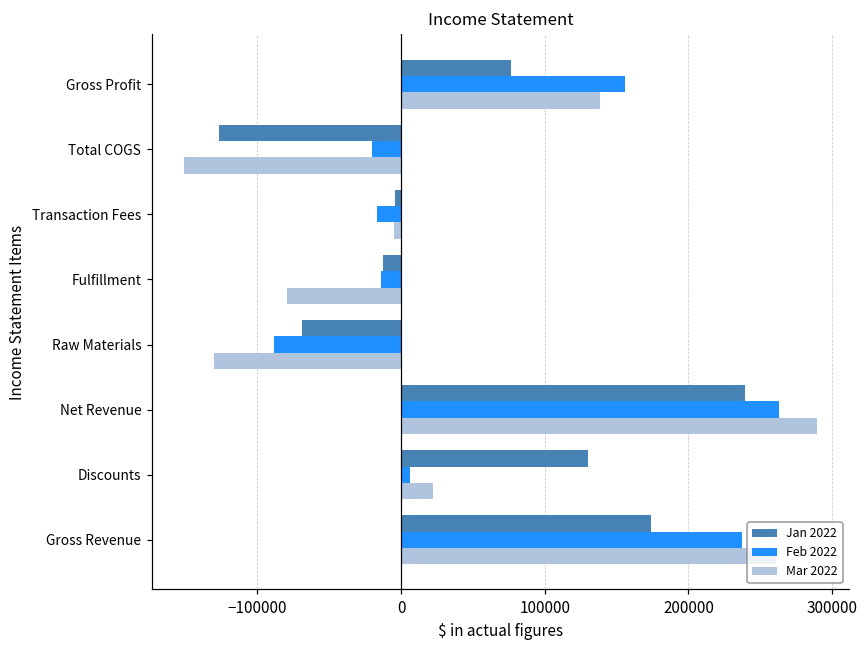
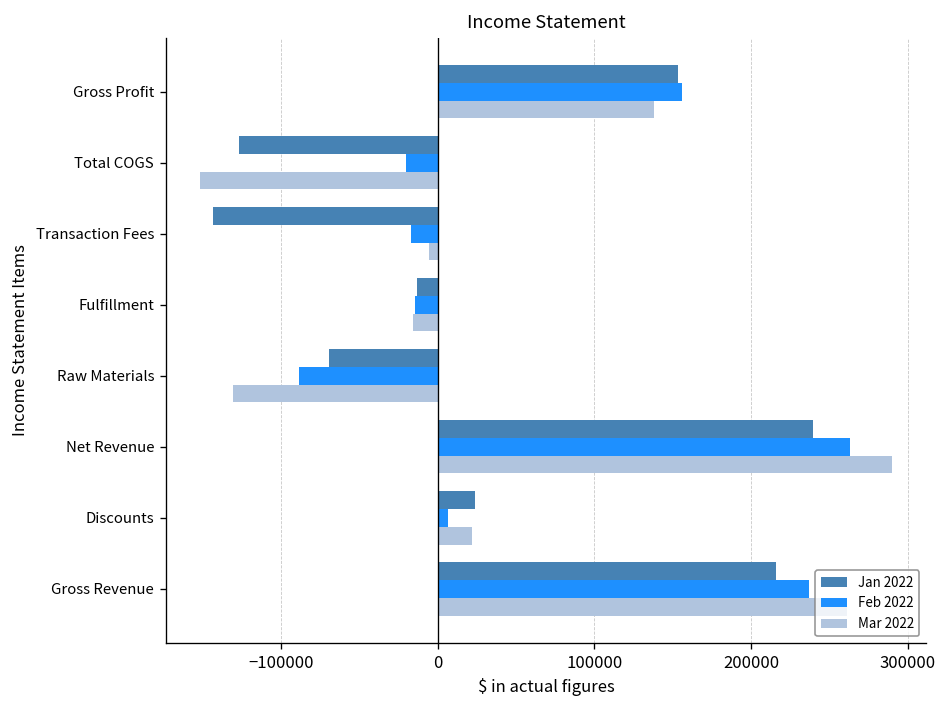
  {
    "Jan 2022": {
-     "Gross Profit": 77000,
+     "Gross Profit": 153000,
      "Total COGS": -127000,
-     "Transaction Fees": -4000,
+     "Transaction Fees": -144000,
      "Fulfillment": -13000,
      "Raw Materials": -69000,
      "Net Revenue": 239000,
-     "Discounts": 130000,
-     "Gross Revenue": 174000
+     "Discounts": 24000,
+     "Gross Revenue": 216000
    },
    "Feb 2022": {
      "Gross Profit": 156000,
      "Total COGS": -20000,
      "Transaction Fees": -17000,
      "Fulfillment": -14000,
      "Raw Materials": -89000,
      "Net Revenue": 263000,
      "Discounts": 6000,
      "Gross Revenue": 237000
    },
    "Mar 2022": {
      "Gross Profit": 138000,
      "Total COGS": -151000,
      "Transaction Fees": -5000,
-     "Fulfillment": -79000,
+     "Fulfillment": -16000,
      "Raw Materials": -130000,
      "Net Revenue": 290000,
      "Discounts": 22000
    }
  }
